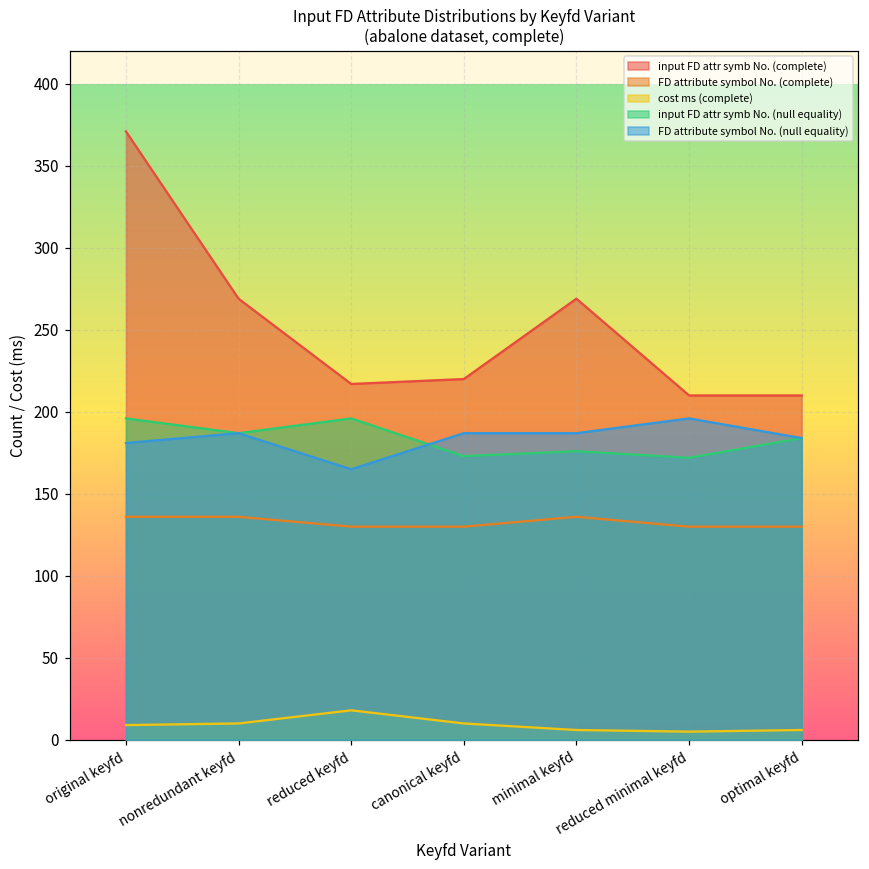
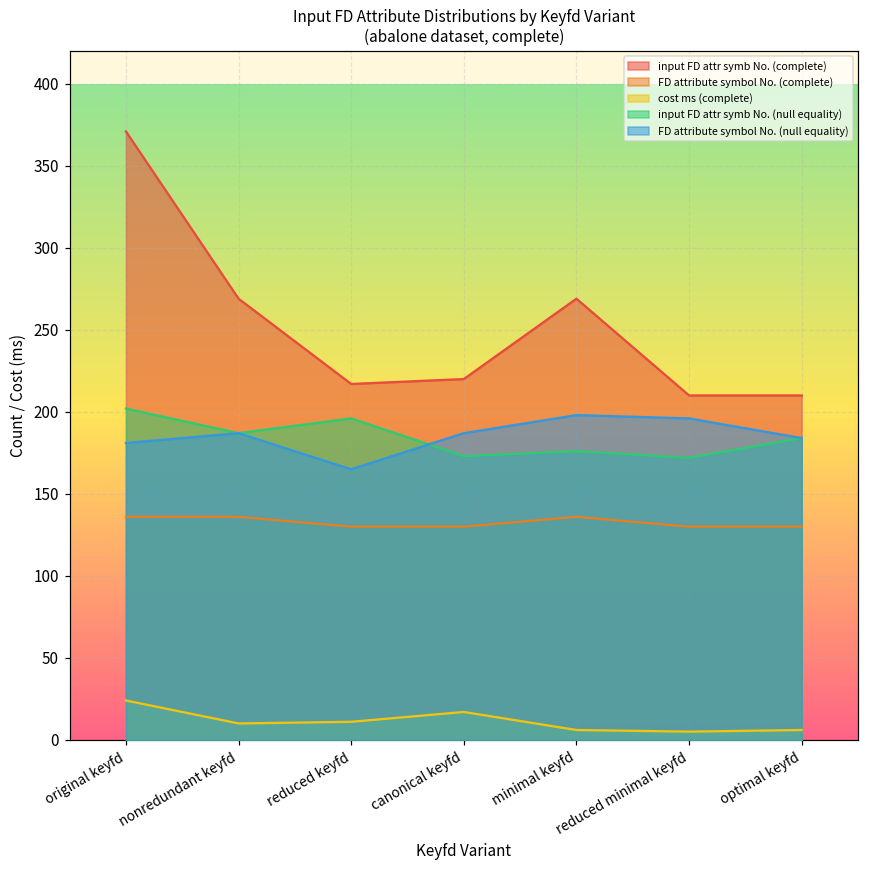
  {
    "cost ms (complete)": {
-     "original keyfd": 9,
+     "original keyfd": 24,
      "nonredundant keyfd": 10,
-     "reduced keyfd": 18,
-     "canonical keyfd": 10,
+     "reduced keyfd": 11,
+     "canonical keyfd": 17,
      "minimal keyfd": 6,
      "reduced minimal keyfd": 5,
      "optimal keyfd": 6
    },
    "input FD attr symb No. (null equality)": {
-     "original keyfd": 196,
+     "original keyfd": 202,
      "reduced keyfd": 196,
      "canonical keyfd": 173,
      "minimal keyfd": 176,
      "reduced minimal keyfd": 172
    },
    "FD attribute symbol No. (null equality)": {
      "original keyfd": 181,
      "reduced keyfd": 165,
      "canonical keyfd": 187,
-     "minimal keyfd": 187,
+     "minimal keyfd": 198,
      "reduced minimal keyfd": 196
    }
  }
